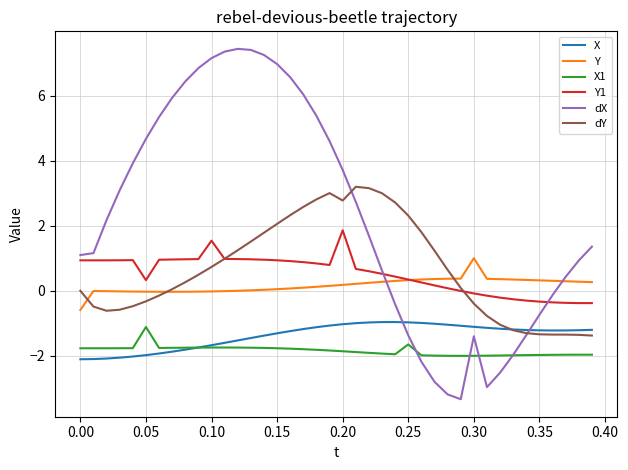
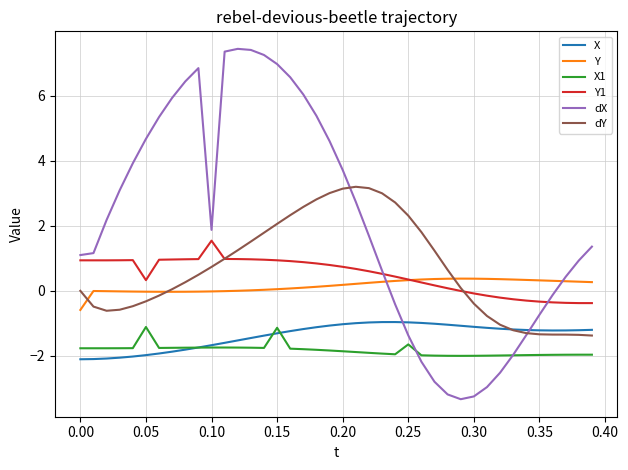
  {
    "X": {
      "0.00": -2.1,
      "0.05": -2.0,
      "0.15": -1.3,
      "0.20": -1.0,
      "0.25": -1.0,
      "0.30": -1.1,
      "0.35": -1.2
    },
    "Y": {
      "0.00": -0.6,
      "0.05": 0.0,
      "0.10": 0.0,
      "0.15": 0.1,
      "0.20": 0.2,
-     "0.30": 1.0,
+     "0.30": 0.4,
      "0.35": 0.3
    },
    "X1": {
      "0.00": -1.8,
      "0.05": -1.1,
-     "0.15": -1.8,
+     "0.15": -1.1,
      "0.20": -1.9,
      "0.25": -1.6,
      "0.30": -2.0,
      "0.35": -2.0
    },
    "Y1": {
      "0.00": 0.9,
      "0.05": 0.3,
      "0.10": 1.5,
      "0.15": 0.9,
-     "0.20": 1.9,
+     "0.20": 0.7,
      "0.30": -0.1,
      "0.35": -0.3
    },
    "dX": {
      "0.00": 1.1,
      "0.05": 4.7,
-     "0.10": 7.2,
+     "0.10": 1.9,
      "0.15": 7.0,
      "0.20": 3.7,
      "0.25": -1.4,
-     "0.30": -1.4,
+     "0.30": -3.2,
      "0.35": -0.7
    },
    "dY": {
      "0.00": 0.0,
      "0.05": -0.3,
      "0.10": 0.7,
      "0.15": 2.1,
-     "0.20": 2.8,
+     "0.20": 3.1,
      "0.25": 2.3,
      "0.30": -0.4,
      "0.35": -1.3
    }
  }
